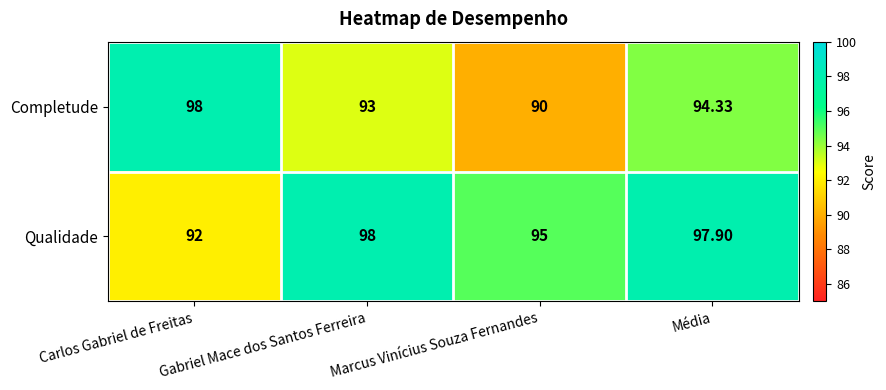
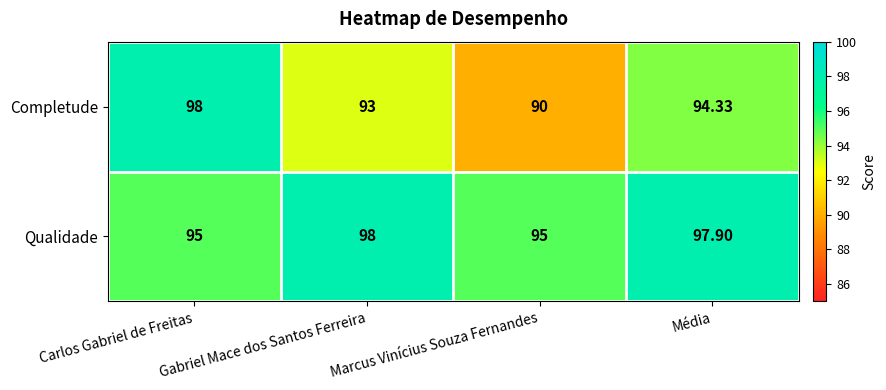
  {
    "Completude": {
      "Carlos Gabriel de Freitas": 98,
      "Gabriel Mace dos Santos Ferreira": 93,
      "Marcus Vinícius Souza Fernandes": 90,
      "Média": 94.33
    },
    "Qualidade": {
-     "Carlos Gabriel de Freitas": 92,
+     "Carlos Gabriel de Freitas": 95,
      "Gabriel Mace dos Santos Ferreira": 98,
      "Marcus Vinícius Souza Fernandes": 95,
      "Média": 97.90
    }
  }
